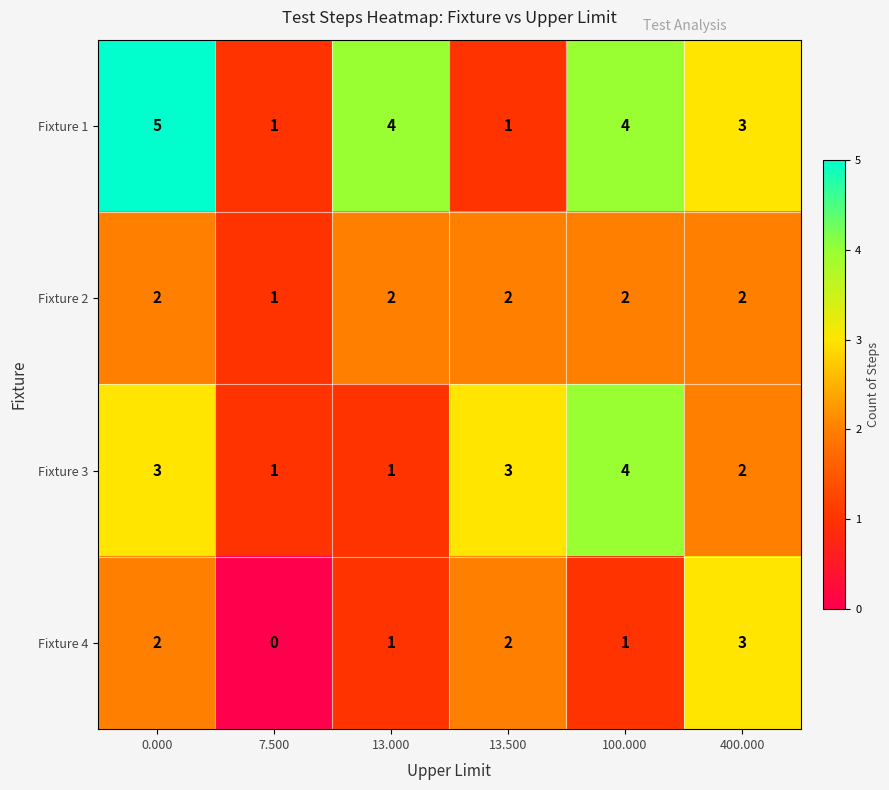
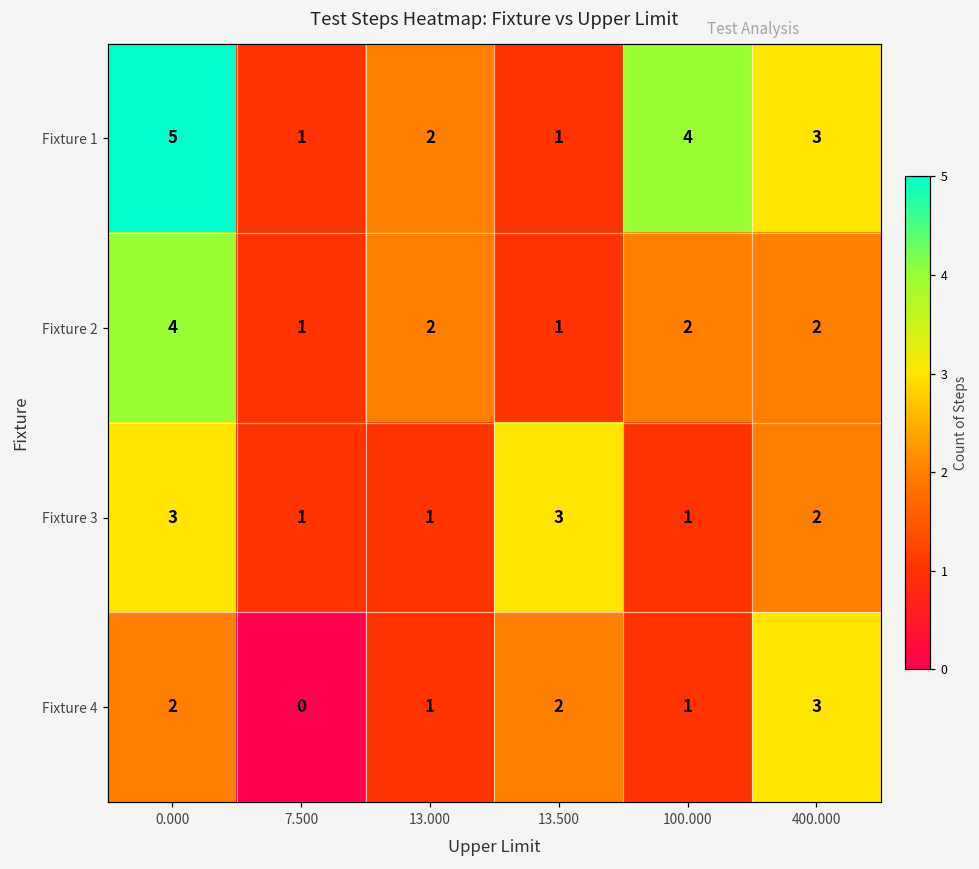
  {
    "Fixture 1": {
      "0.000": 5,
      "7.500": 1,
-     "13.000": 4,
+     "13.000": 2,
      "13.500": 1,
      "100.000": 4,
      "400.000": 3
    },
    "Fixture 2": {
-     "0.000": 2,
+     "0.000": 4,
      "7.500": 1,
      "13.000": 2,
-     "13.500": 2,
+     "13.500": 1,
      "100.000": 2,
      "400.000": 2
    },
    "Fixture 3": {
      "0.000": 3,
      "7.500": 1,
      "13.000": 1,
      "13.500": 3,
-     "100.000": 4,
+     "100.000": 1,
      "400.000": 2
    },
    "Fixture 4": {
      "0.000": 2,
      "7.500": 0,
      "13.000": 1,
      "13.500": 2,
      "100.000": 1,
      "400.000": 3
    }
  }
